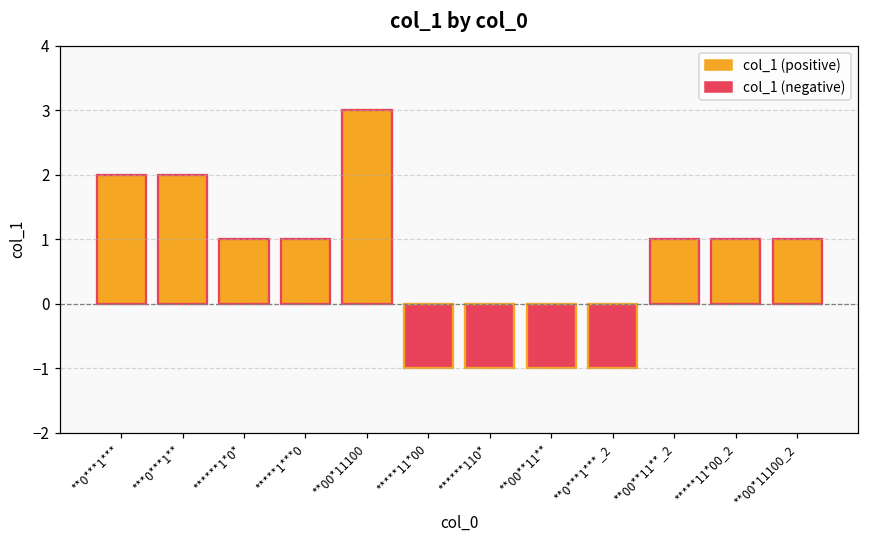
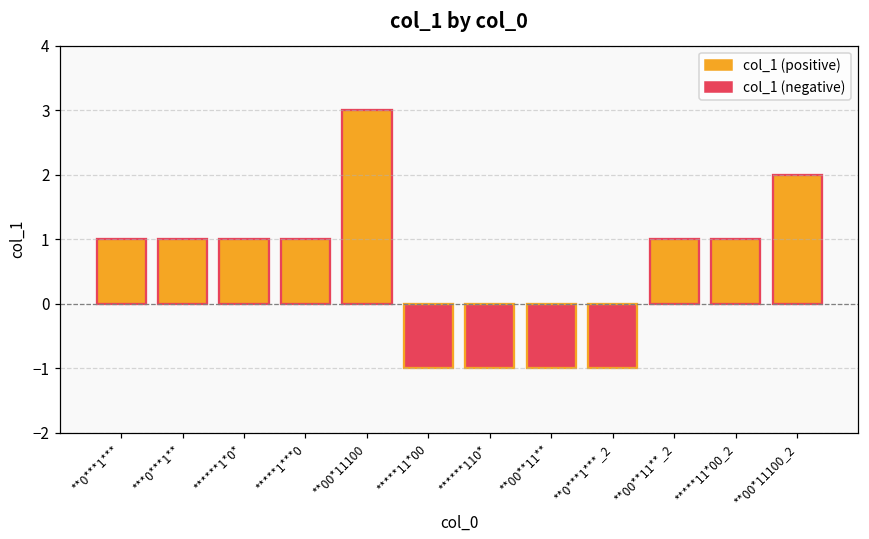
  {
-   "**0***1***": 2,
-   "***0***1**": 2,
+   "**0***1***": 1,
+   "***0***1**": 1,
    "******1*0*": 1,
    "*****1***0": 1,
    "**00*11100": 3,
    "*****11*00": -1,
    "******110*": -1,
    "**00**11**": -1,
    "**0***1***_2": -1,
    "**00**11**_2": 1,
    "*****11*00_2": 1,
-   "**00*11100_2": 1
+   "**00*11100_2": 2
  }
